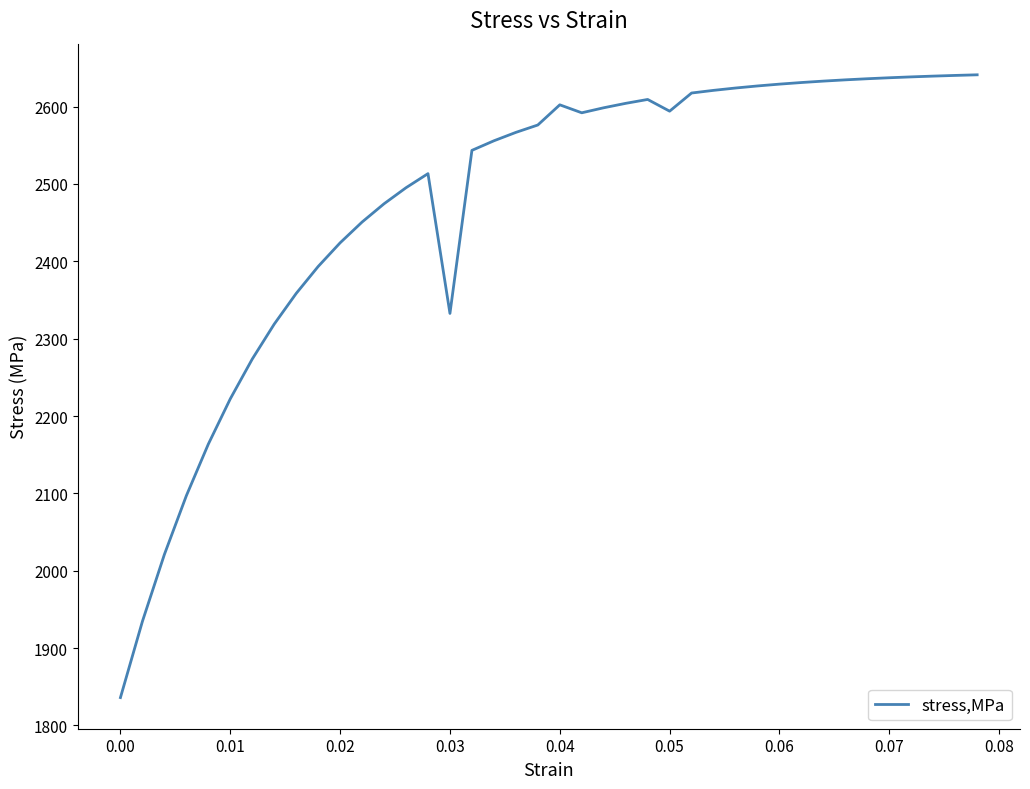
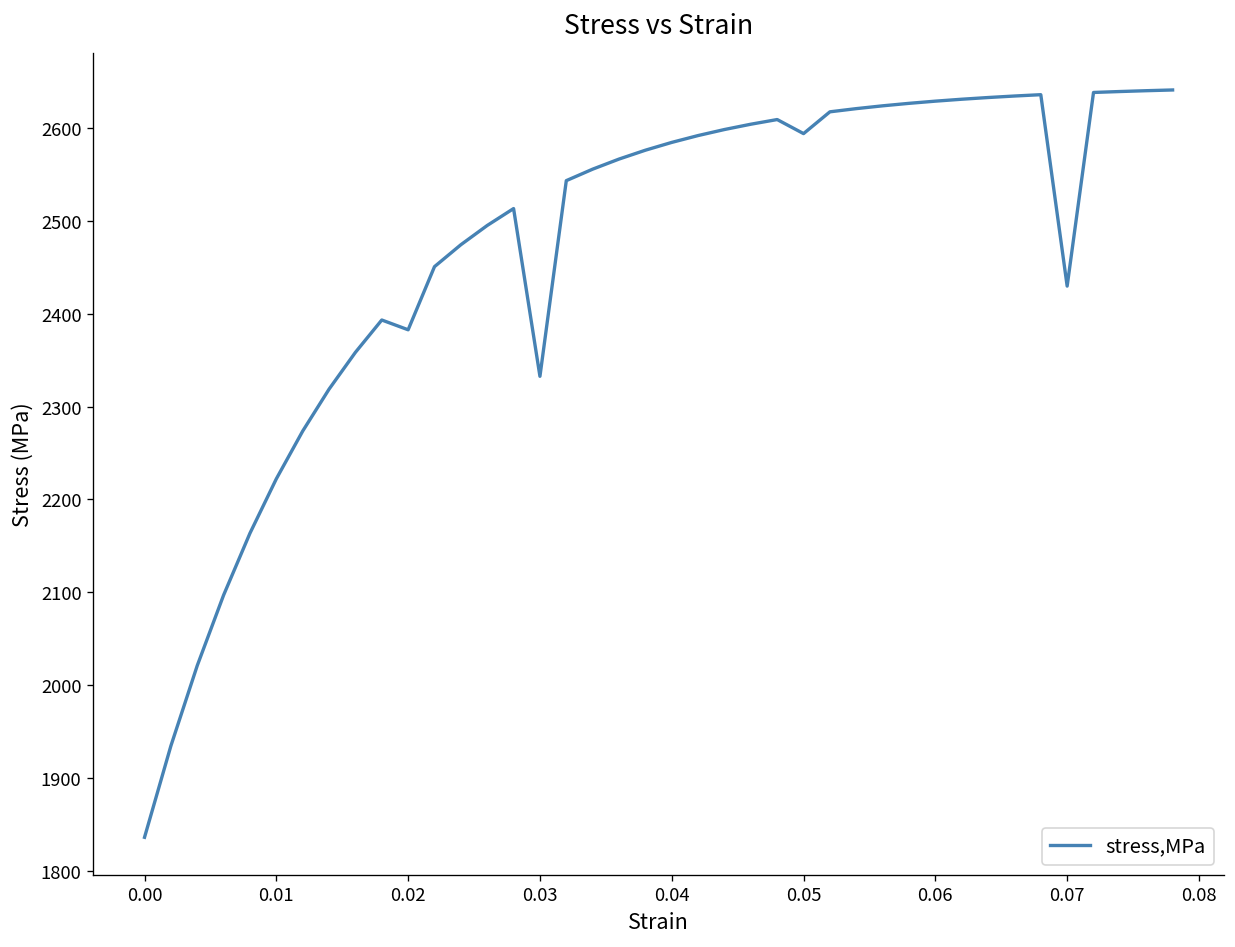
  {
    "0.00": 1840,
    "0.01": 2220,
-   "0.02": 2420,
+   "0.02": 2380,
    "0.03": 2330,
-   "0.04": 2600,
+   "0.04": 2580,
    "0.05": 2590,
    "0.06": 2630,
-   "0.07": 2640
+   "0.07": 2430
  }
